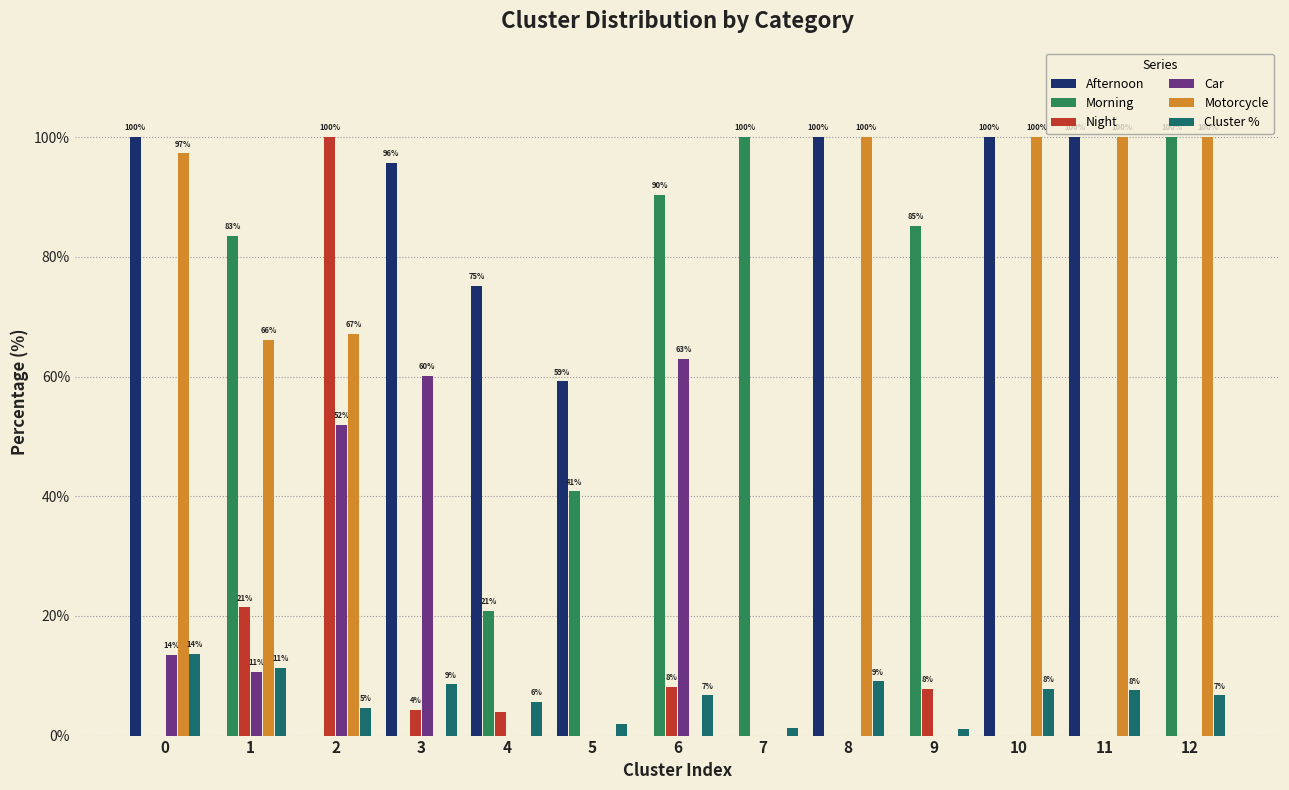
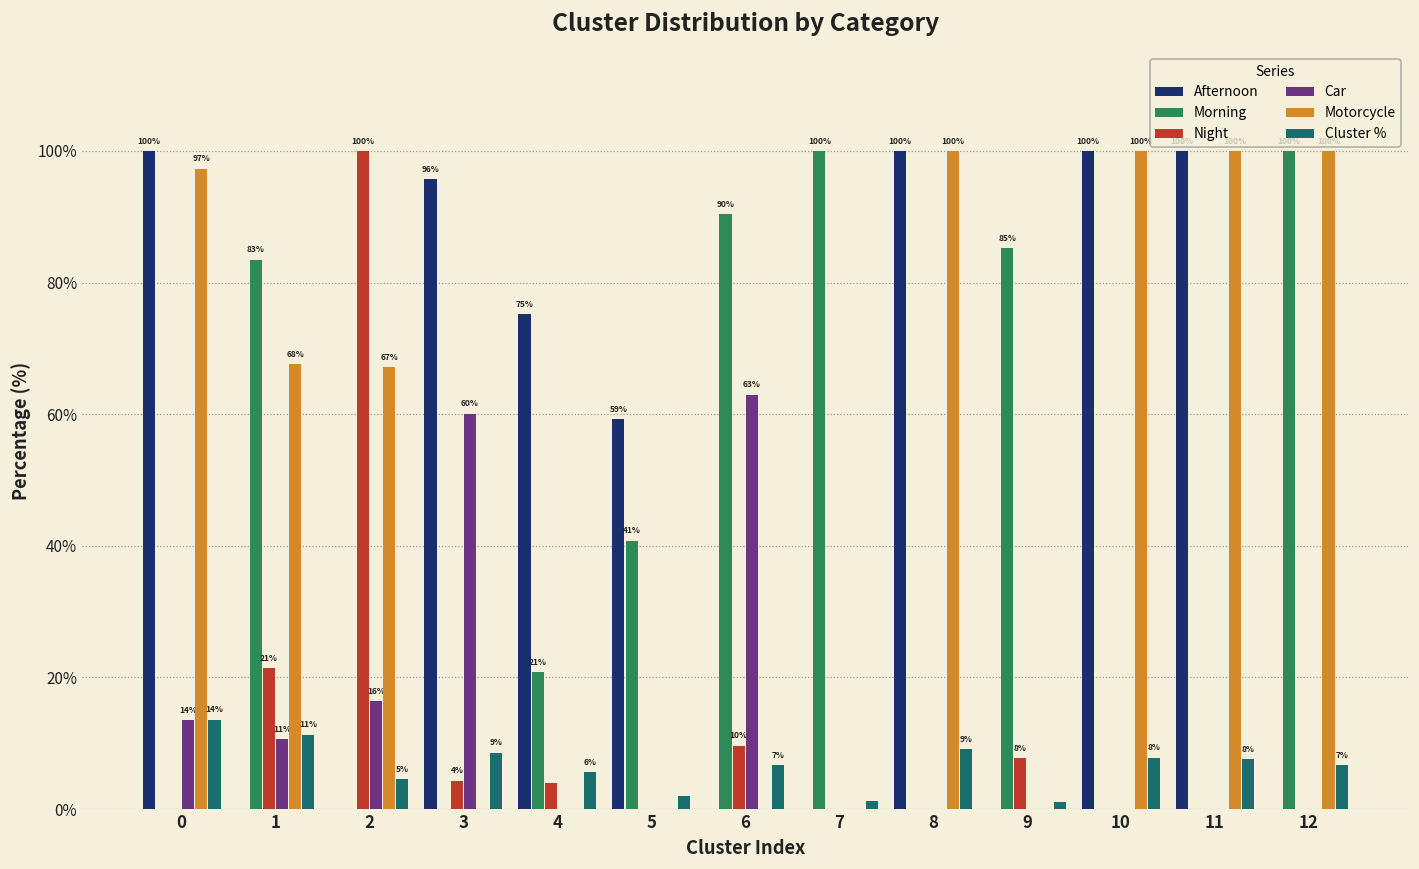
  {
    "Afternoon": {
      "0": "100%",
      "3": "96%",
      "4": "75%",
      "5": "59%",
      "8": "100%",
      "10": "100%"
    },
    "Night": {
      "1": "21%",
      "2": "100%",
      "3": "4%",
-     "6": "8%",
+     "6": "10%",
      "9": "8%"
    },
    "Car": {
      "0": "14%",
      "1": "11%",
-     "2": "52%",
+     "2": "16%",
      "3": "60%",
      "6": "63%"
    },
    "Motorcycle": {
      "0": "97%",
-     "1": "66%",
+     "1": "68%",
      "2": "67%",
      "8": "100%"
    }
  }
